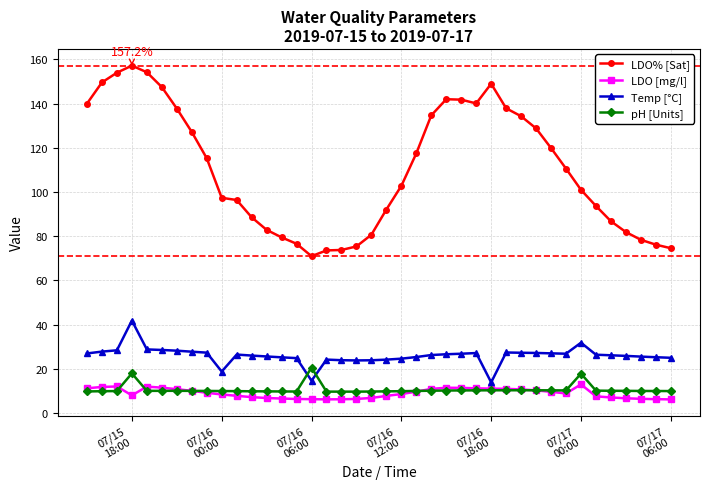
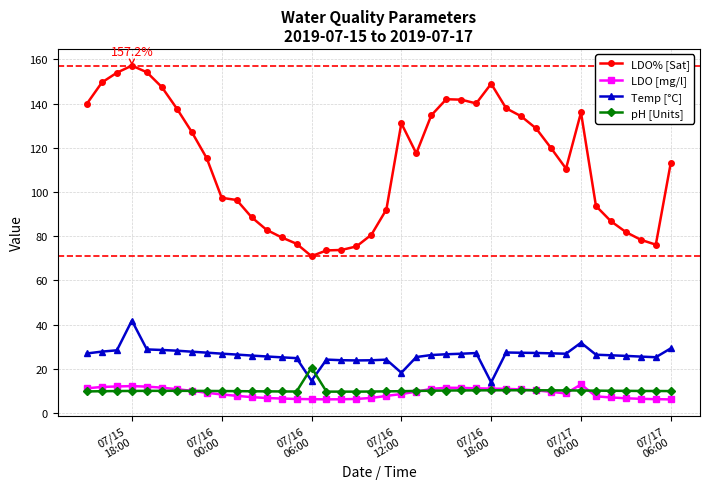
  {
    "LDO% [Sat]": {
      "07/16 00:00": 97,
      "07/16 06:00": 71,
-     "07/16 12:00": 103,
+     "07/16 12:00": 131,
      "07/16 18:00": 149,
-     "07/17 00:00": 101,
-     "07/17 06:00": 75
+     "07/17 00:00": 136,
+     "07/17 06:00": 113
    },
    "LDO [mg/l]": {
-     "07/15 18:00": 8,
+     "07/15 18:00": 12,
      "07/16 00:00": 8,
      "07/16 06:00": 6,
      "07/16 12:00": 9,
      "07/17 00:00": 13,
      "07/17 06:00": 6
    },
    "Temp [°C]": {
      "07/15 18:00": 42,
-     "07/16 00:00": 19,
+     "07/16 00:00": 27,
      "07/16 06:00": 15,
-     "07/16 12:00": 25,
+     "07/16 12:00": 18,
      "07/16 18:00": 14,
      "07/17 00:00": 32,
-     "07/17 06:00": 25
+     "07/17 06:00": 29
    },
    "pH [Units]": {
-     "07/15 18:00": 18,
+     "07/15 18:00": 10,
      "07/16 00:00": 10,
      "07/16 06:00": 21,
      "07/16 12:00": 10,
-     "07/17 00:00": 18,
+     "07/17 00:00": 10,
      "07/17 06:00": 10
    }
  }
